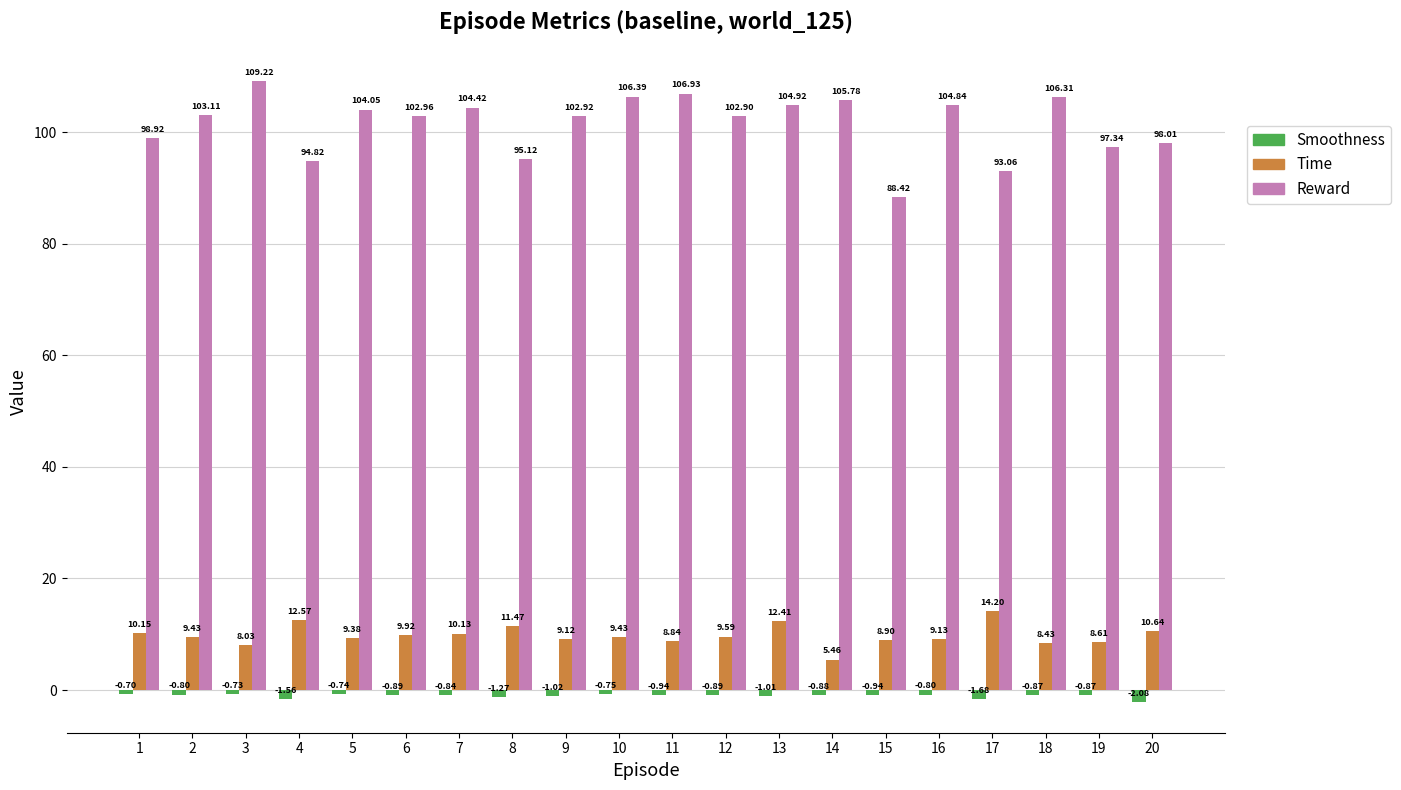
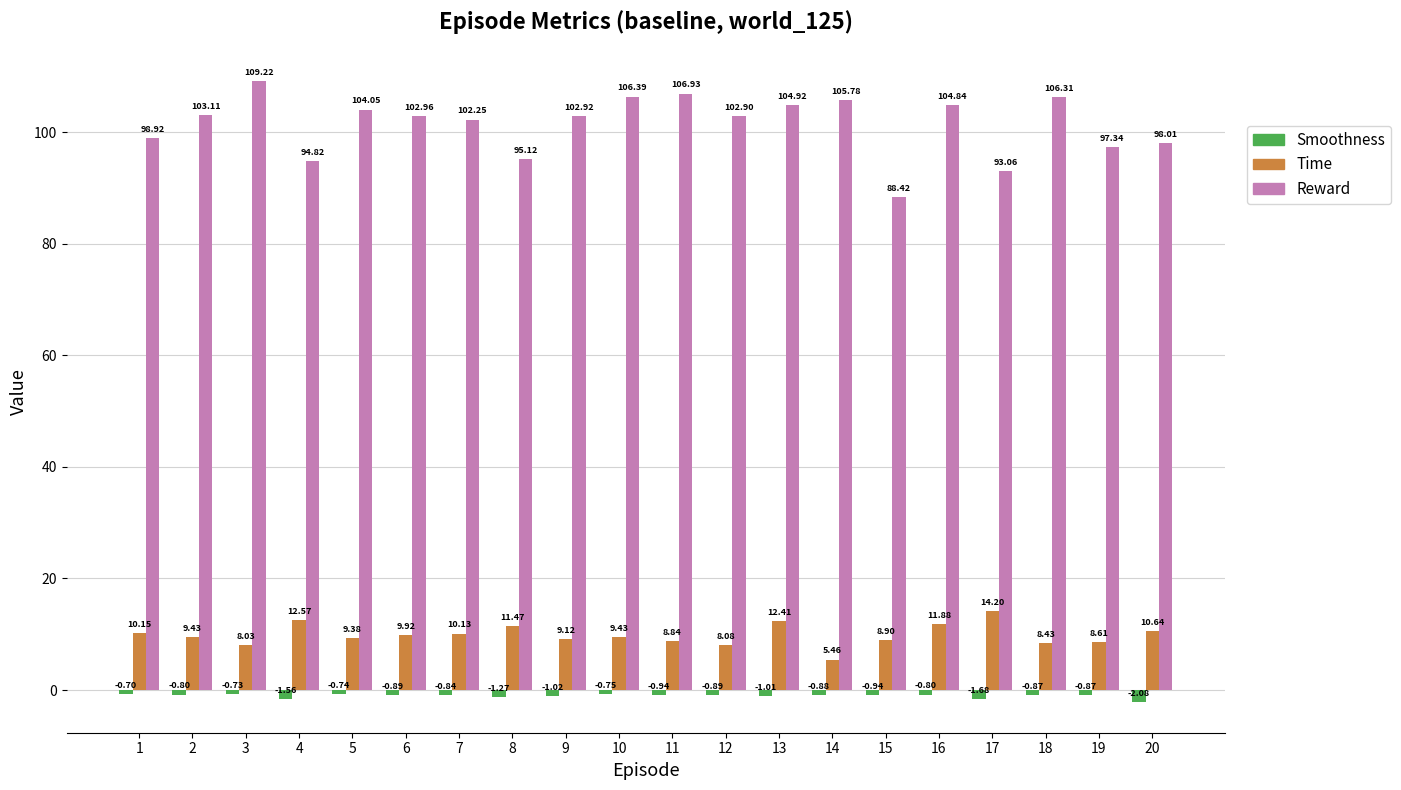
  {
    "Smoothness": {
      "1": -0.70,
      "2": -0.80,
      "3": -0.73,
      "4": -1.56,
      "5": -0.74,
      "6": -0.89,
      "7": -0.84,
      "8": -1.27,
      "9": -1.02,
      "10": -0.75,
      "11": -0.94,
      "12": -0.89,
      "13": -1.01,
      "14": -0.88,
      "15": -0.94,
      "16": -0.80,
      "17": -1.68,
      "18": -0.87,
      "19": -0.87,
      "20": -2.08
    },
    "Time": {
      "1": 10.15,
      "2": 9.43,
      "3": 8.03,
      "4": 12.57,
      "5": 9.38,
      "6": 9.92,
      "7": 10.13,
      "8": 11.47,
      "9": 9.12,
      "10": 9.43,
      "11": 8.84,
-     "12": 9.59,
+     "12": 8.08,
      "13": 12.41,
      "14": 5.46,
      "15": 8.90,
-     "16": 9.13,
+     "16": 11.88,
      "17": 14.20,
      "18": 8.43,
      "19": 8.61,
      "20": 10.64
    },
    "Reward": {
      "1": 98.92,
      "2": 103.11,
      "3": 109.22,
      "4": 94.82,
      "5": 104.05,
      "6": 102.96,
-     "7": 104.42,
+     "7": 102.25,
      "8": 95.12,
      "9": 102.92,
      "10": 106.39,
      "11": 106.93,
      "12": 102.90,
      "13": 104.92,
      "14": 105.78,
      "15": 88.42,
      "16": 104.84,
      "17": 93.06,
      "18": 106.31,
      "19": 97.34,
      "20": 98.01
    }
  }
